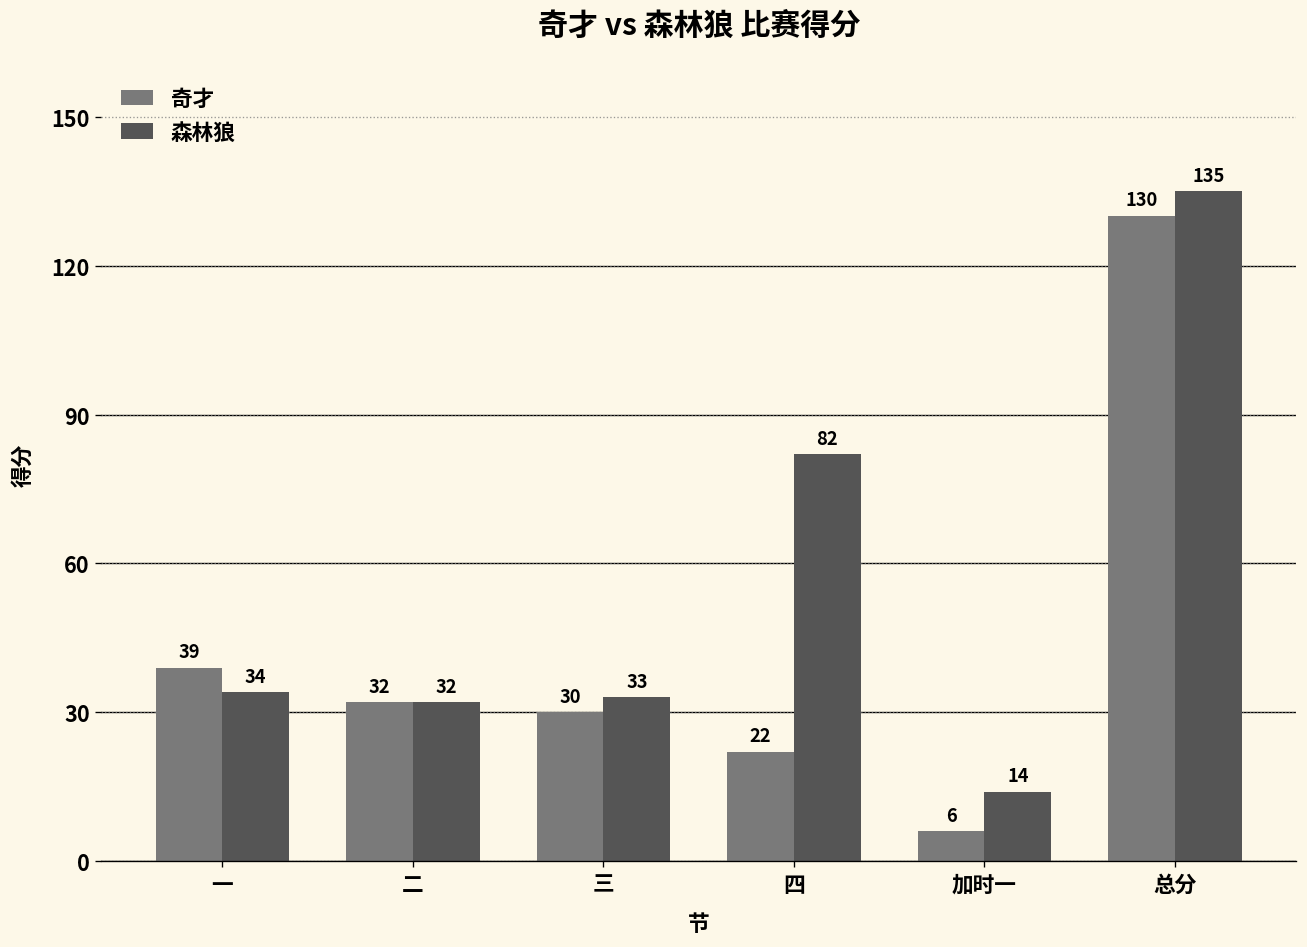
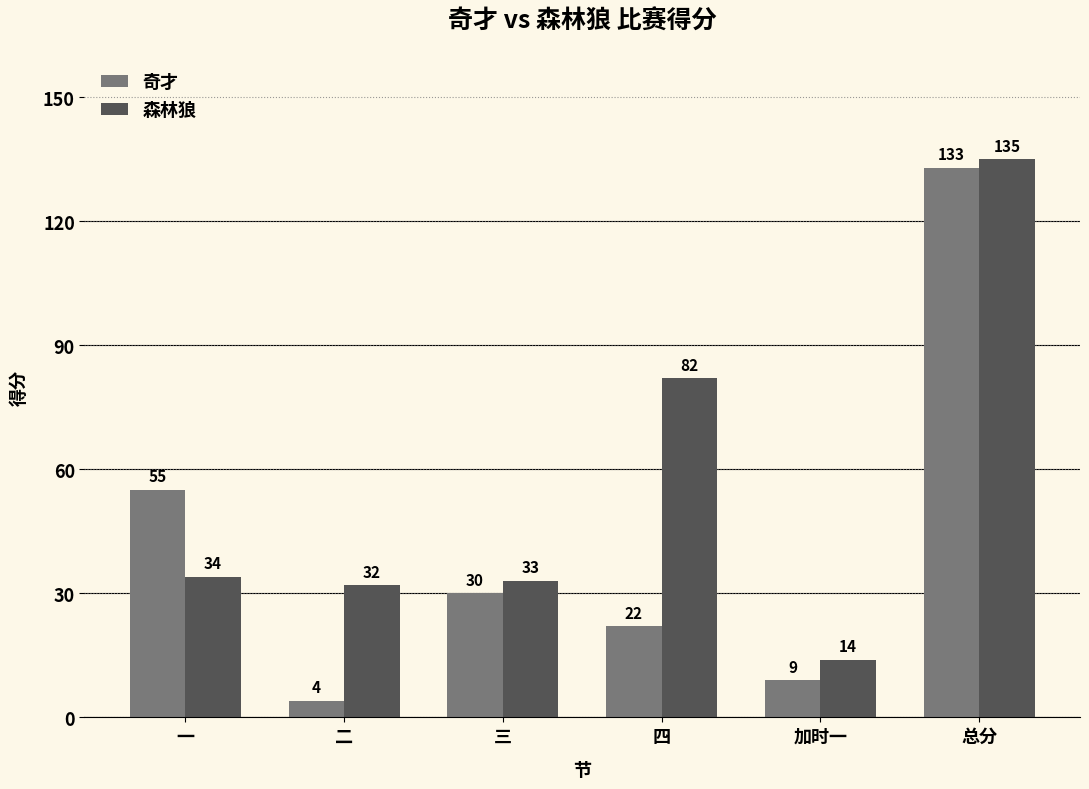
  {
    "奇才": {
-     "一": 39,
-     "二": 32,
+     "一": 55,
+     "二": 4,
      "三": 30,
      "四": 22,
-     "加时一": 6,
-     "总分": 130
+     "加时一": 9,
+     "总分": 133
    },
    "森林狼": {
      "一": 34,
      "二": 32,
      "三": 33,
      "四": 82,
      "加时一": 14,
      "总分": 135
    }
  }
